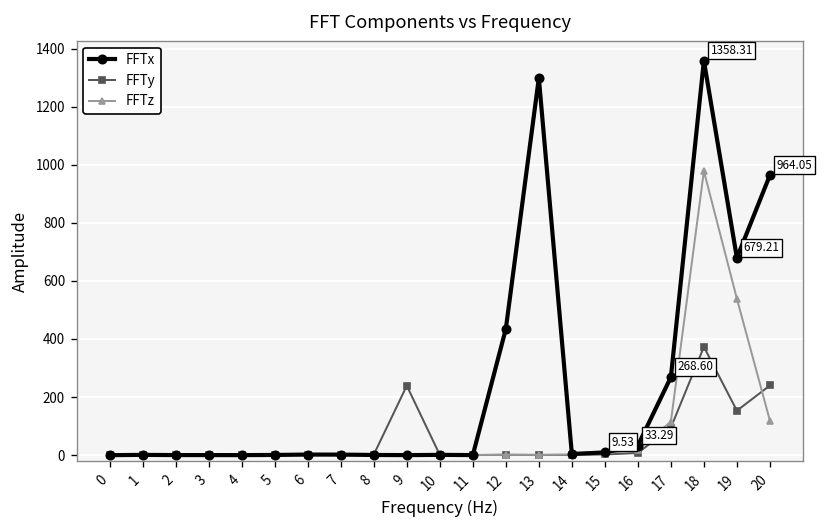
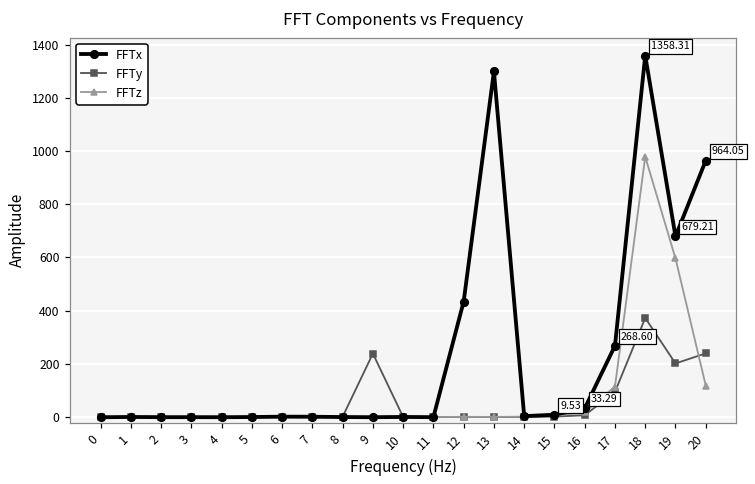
  {
    "FFTx": {
      "12": 430,
      "13": 1300
    },
    "FFTy": {
      "9": 240,
      "16": 10,
      "18": 370,
-     "19": 150,
+     "19": 200,
      "20": 240
    },
    "FFTz": {
      "17": 120,
      "18": 980,
-     "19": 540,
+     "19": 600,
      "20": 120
    }
  }
